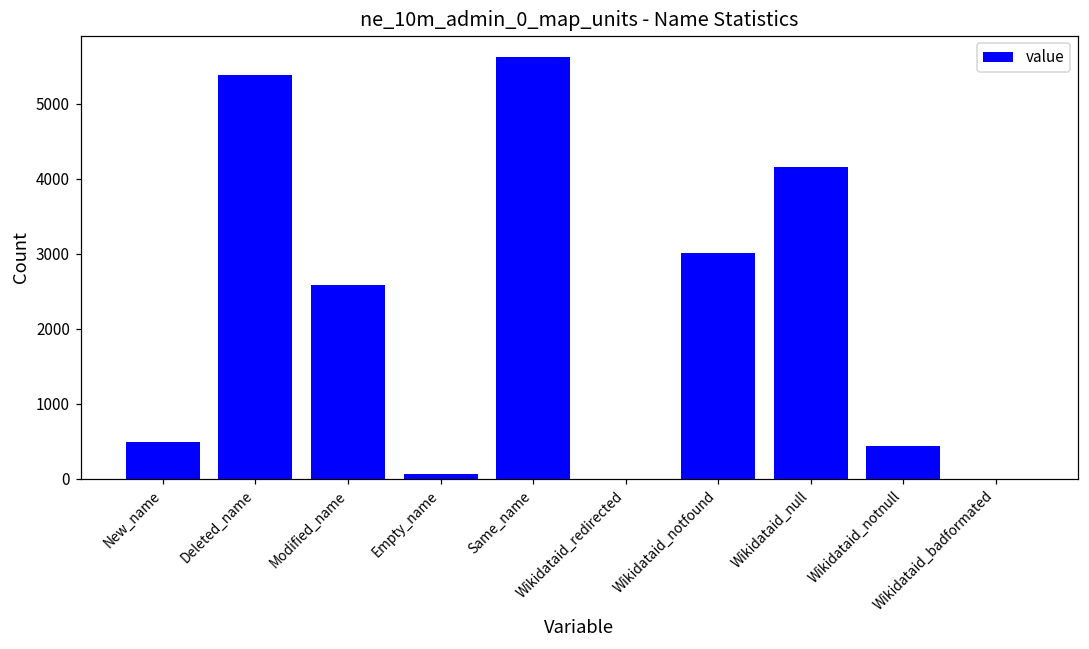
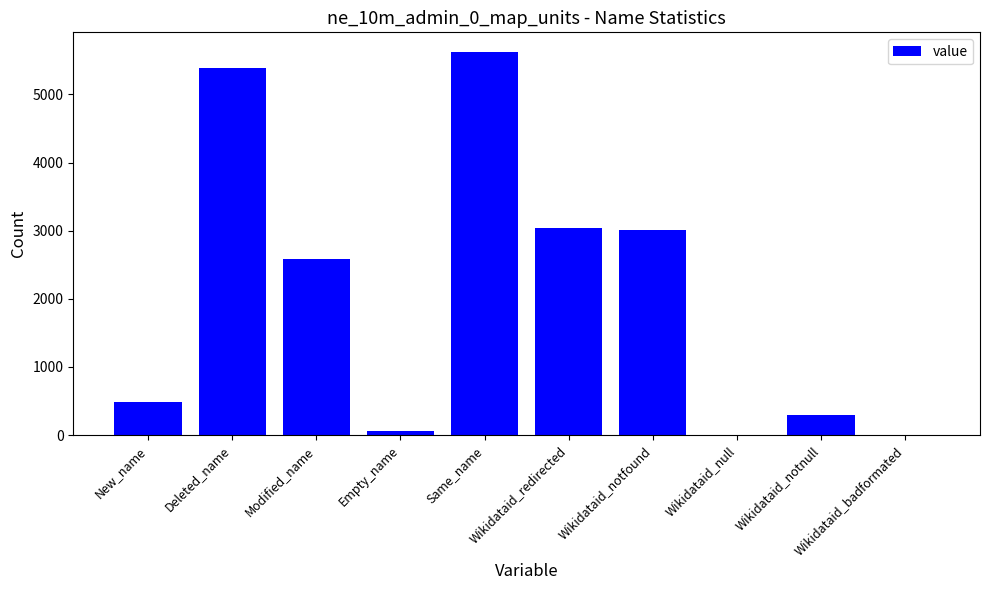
  {
    "New_name": 500,
    "Deleted_name": 5400,
    "Modified_name": 2600,
    "Empty_name": 100,
    "Same_name": 5600,
-   "Wikidataid_redirected": 0,
+   "Wikidataid_redirected": 3000,
    "Wikidataid_notfound": 3000,
-   "Wikidataid_null": 4200,
-   "Wikidataid_notnull": 400,
+   "Wikidataid_null": 0,
+   "Wikidataid_notnull": 300,
    "Wikidataid_badformated": 0
  }
